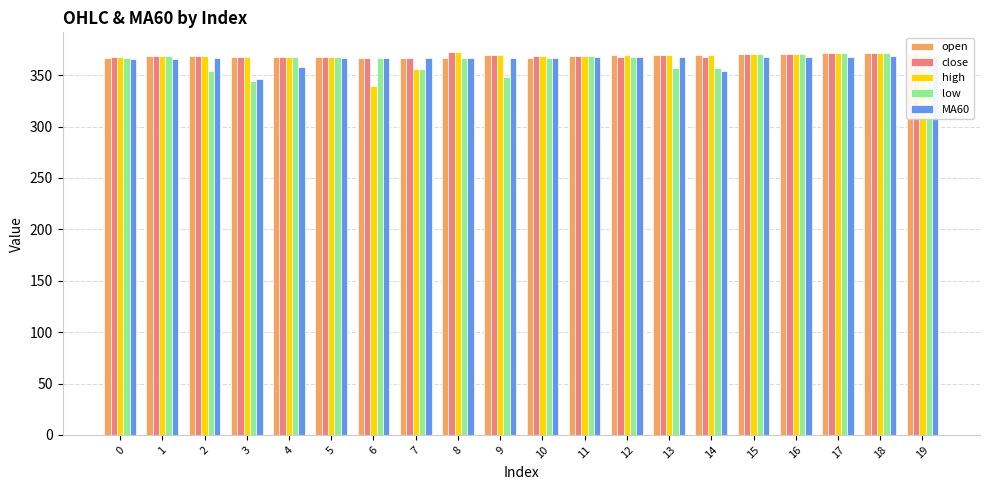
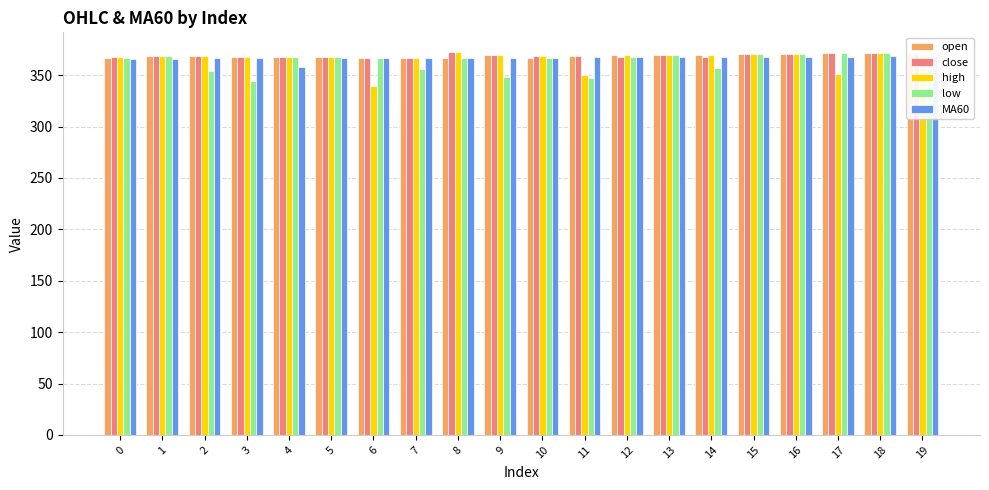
  {
    "high": {
      "0": 368,
      "1": 369,
      "2": 369,
      "3": 368,
      "4": 368,
      "5": 368,
      "6": 339,
-     "7": 356,
+     "7": 367,
      "8": 373,
      "9": 370,
      "10": 369,
-     "11": 369,
+     "11": 350,
      "12": 370,
      "13": 370,
      "14": 370,
      "15": 371,
      "16": 371,
-     "17": 372,
+     "17": 351,
      "18": 372
    },
    "low": {
      "0": 367,
      "1": 369,
      "2": 354,
      "3": 344,
      "4": 368,
      "5": 368,
      "6": 367,
      "7": 356,
      "8": 367,
      "9": 348,
      "10": 367,
-     "11": 369,
+     "11": 347,
      "12": 368,
-     "13": 357,
+     "13": 370,
      "14": 357,
      "15": 371,
      "16": 371,
      "17": 372,
      "18": 372
    },
    "MA60": {
      "0": 366,
      "1": 366,
      "2": 366,
-     "3": 346,
+     "3": 366,
      "4": 358,
      "5": 366,
      "6": 367,
      "7": 367,
      "8": 367,
      "9": 367,
      "10": 367,
      "11": 367,
      "12": 367,
      "13": 367,
-     "14": 354,
+     "14": 368,
      "15": 368,
      "16": 368,
      "17": 368,
      "18": 368
    }
  }
